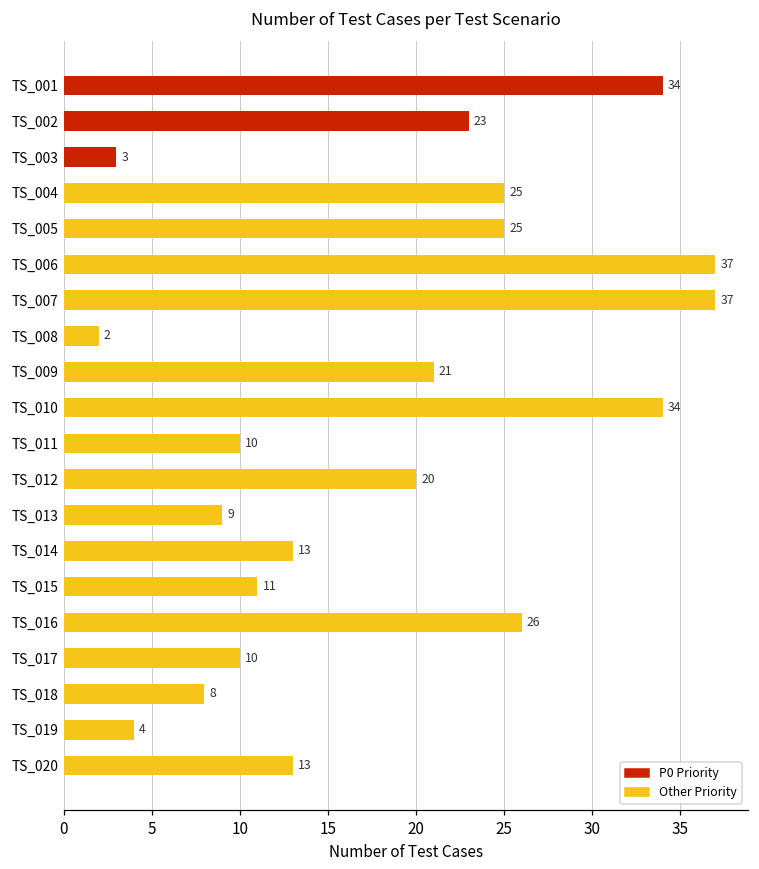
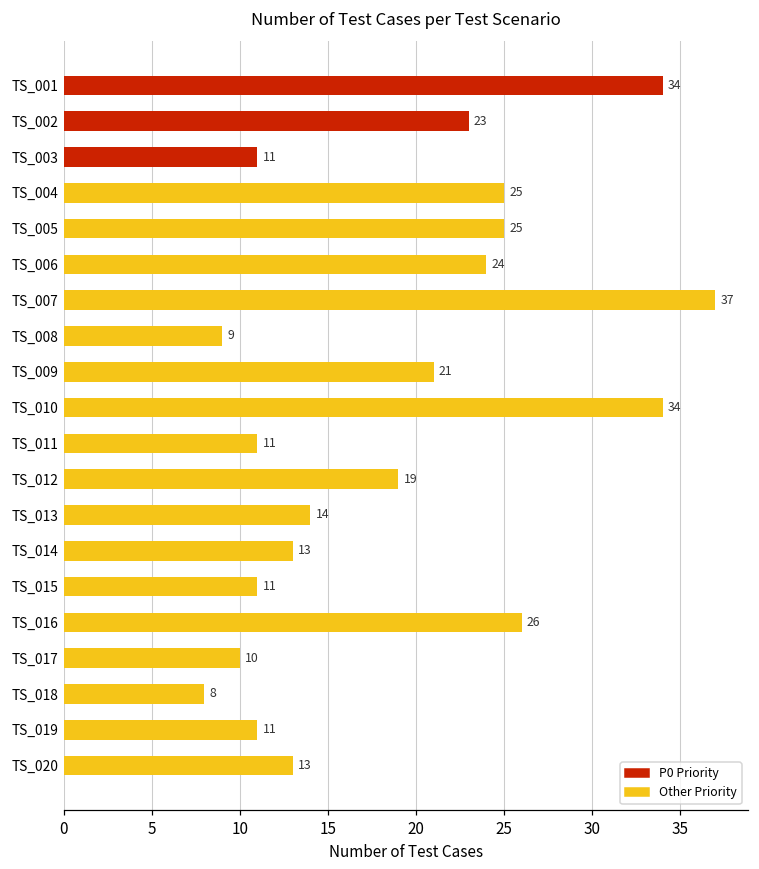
  {
    "TS_001": 34,
    "TS_002": 23,
-   "TS_003": 3,
+   "TS_003": 11,
    "TS_004": 25,
    "TS_005": 25,
-   "TS_006": 37,
+   "TS_006": 24,
    "TS_007": 37,
-   "TS_008": 2,
+   "TS_008": 9,
    "TS_009": 21,
    "TS_010": 34,
-   "TS_011": 10,
-   "TS_012": 20,
-   "TS_013": 9,
+   "TS_011": 11,
+   "TS_012": 19,
+   "TS_013": 14,
    "TS_014": 13,
    "TS_015": 11,
    "TS_016": 26,
    "TS_017": 10,
    "TS_018": 8,
-   "TS_019": 4,
+   "TS_019": 11,
    "TS_020": 13
  }
